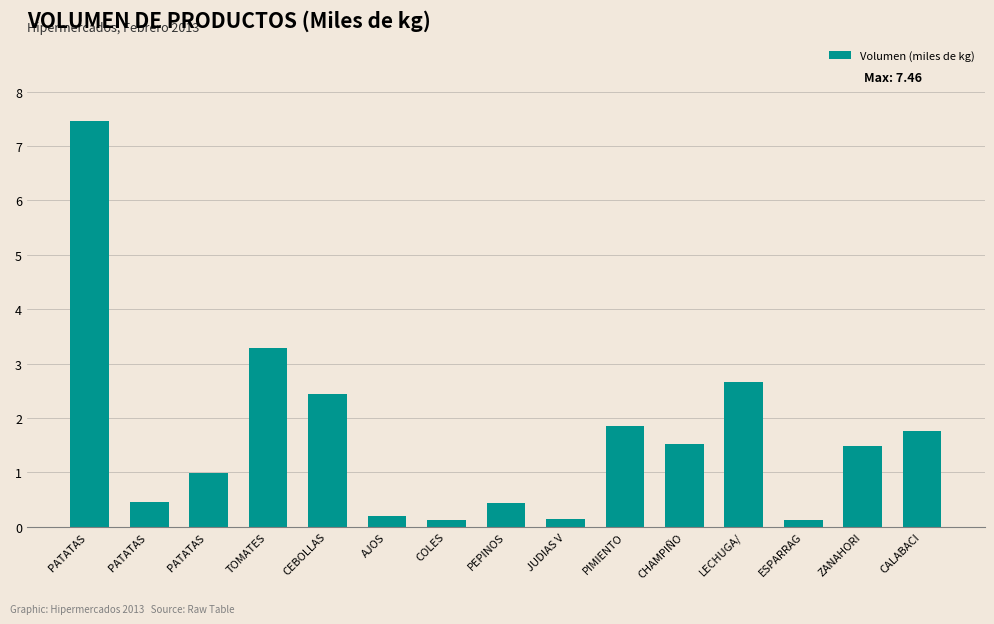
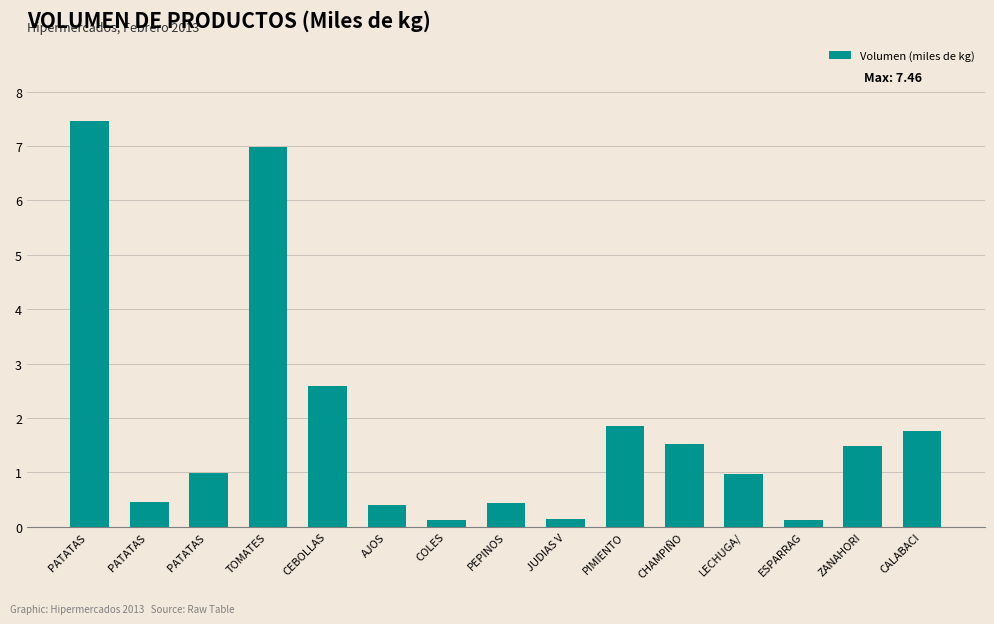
  {
-   "TOMATES": 3.3,
-   "CEBOLLAS": 2.4,
-   "AJOS": 0.2,
+   "TOMATES": 7.0,
+   "CEBOLLAS": 2.6,
+   "AJOS": 0.4,
    "COLES": 0.1,
    "PEPINOS": 0.4,
    "JUDIAS V": 0.1,
    "PIMIENTO": 1.8,
    "CHAMPIÑO": 1.5,
-   "LECHUGA/": 2.7,
+   "LECHUGA/": 1.0,
    "ESPARRAG": 0.1,
    "ZANAHORI": 1.5,
    "CALABACI": 1.8
  }
